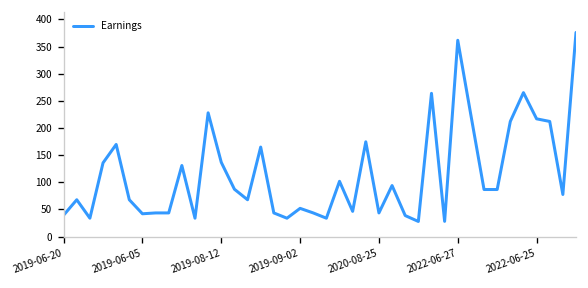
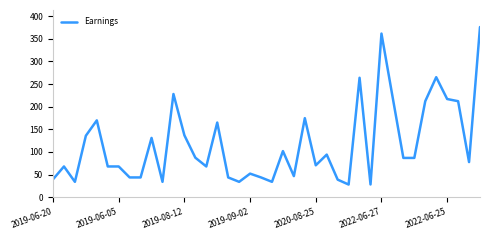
  {
    "2019-06-20": 40,
-   "2019-06-05": 40,
+   "2019-06-05": 70,
    "2019-08-12": 140,
    "2019-09-02": 50,
-   "2020-08-25": 40,
+   "2020-08-25": 70,
    "2022-06-27": 360,
    "2022-06-25": 220
  }
